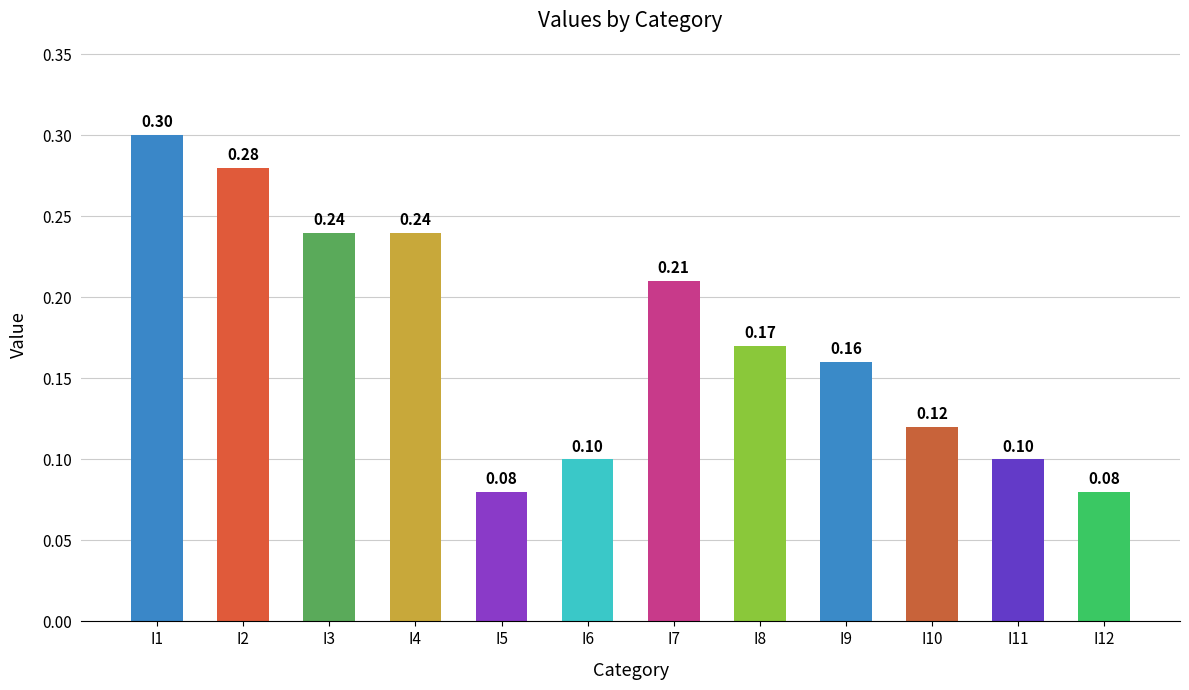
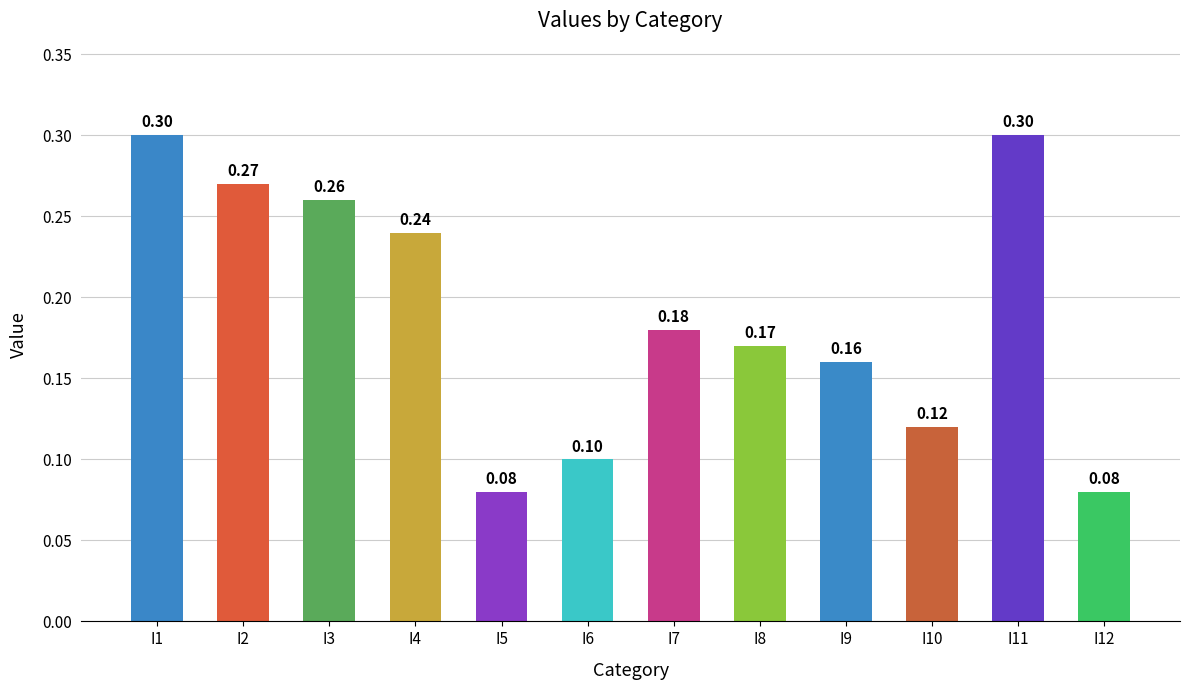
  {
    "I1": 0.30,
-   "I2": 0.28,
-   "I3": 0.24,
+   "I2": 0.27,
+   "I3": 0.26,
    "I4": 0.24,
    "I5": 0.08,
    "I6": 0.10,
-   "I7": 0.21,
+   "I7": 0.18,
    "I8": 0.17,
    "I9": 0.16,
    "I10": 0.12,
-   "I11": 0.10,
+   "I11": 0.30,
    "I12": 0.08
  }
